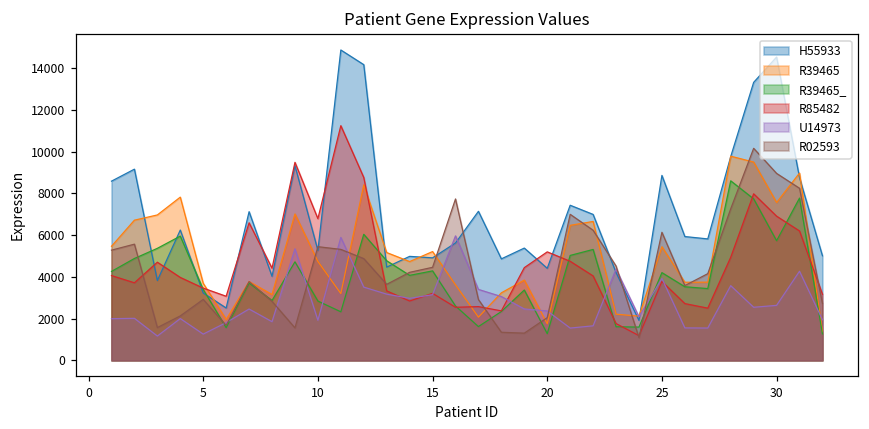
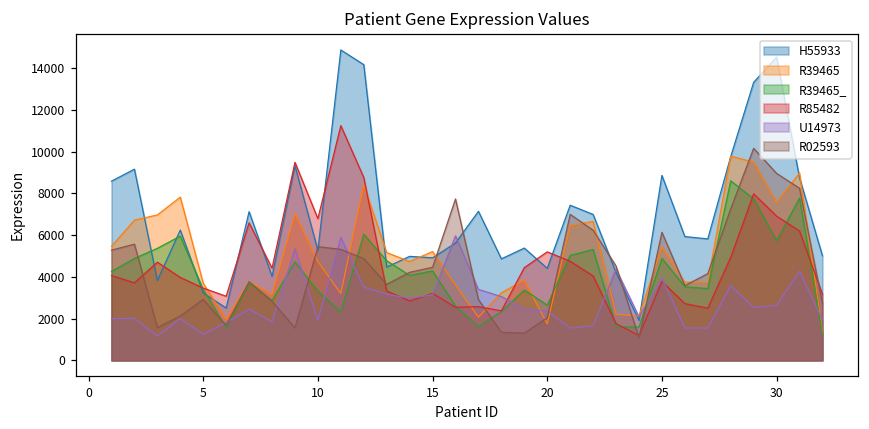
  {
    "H55933": {
      "5": 3200,
      "10": 5300,
      "15": 4900,
      "20": 4400,
      "25": 8900
    },
    "R39465_": {
-     "10": 2800,
+     "10": 3300,
      "15": 4300,
-     "20": 1300,
-     "25": 4200,
+     "20": 2700,
+     "25": 4900,
      "30": 5700
    },
    "U14973": {
      "5": 1300,
      "10": 1900,
      "20": 2400,
      "25": 3900,
      "30": 2600
    }
  }
